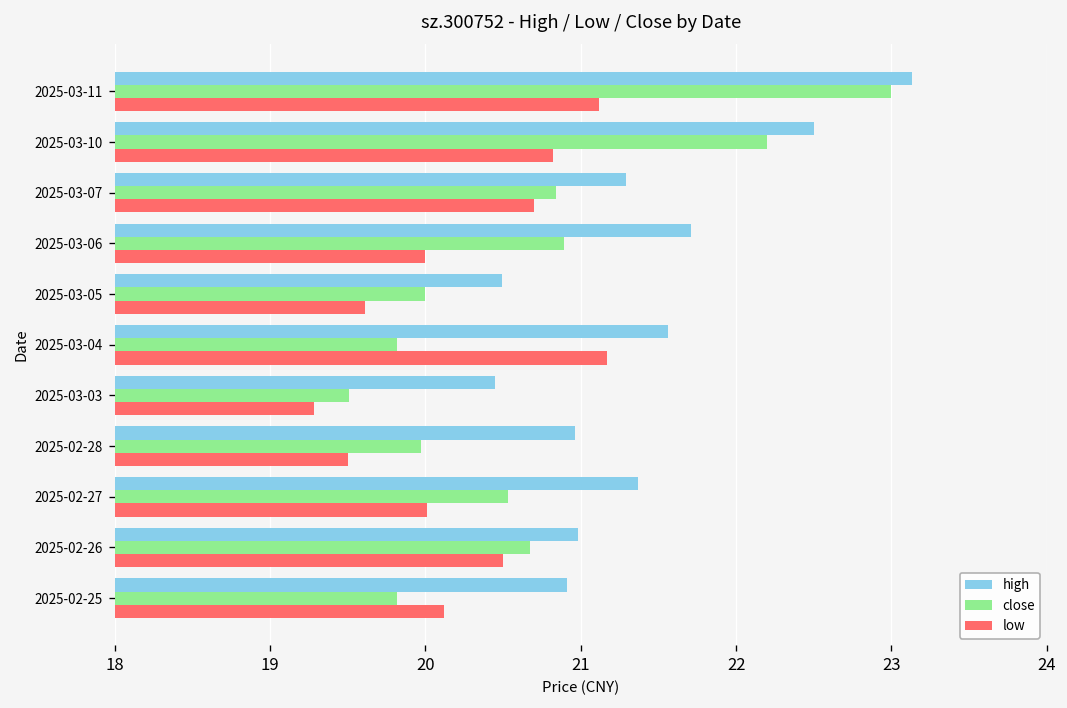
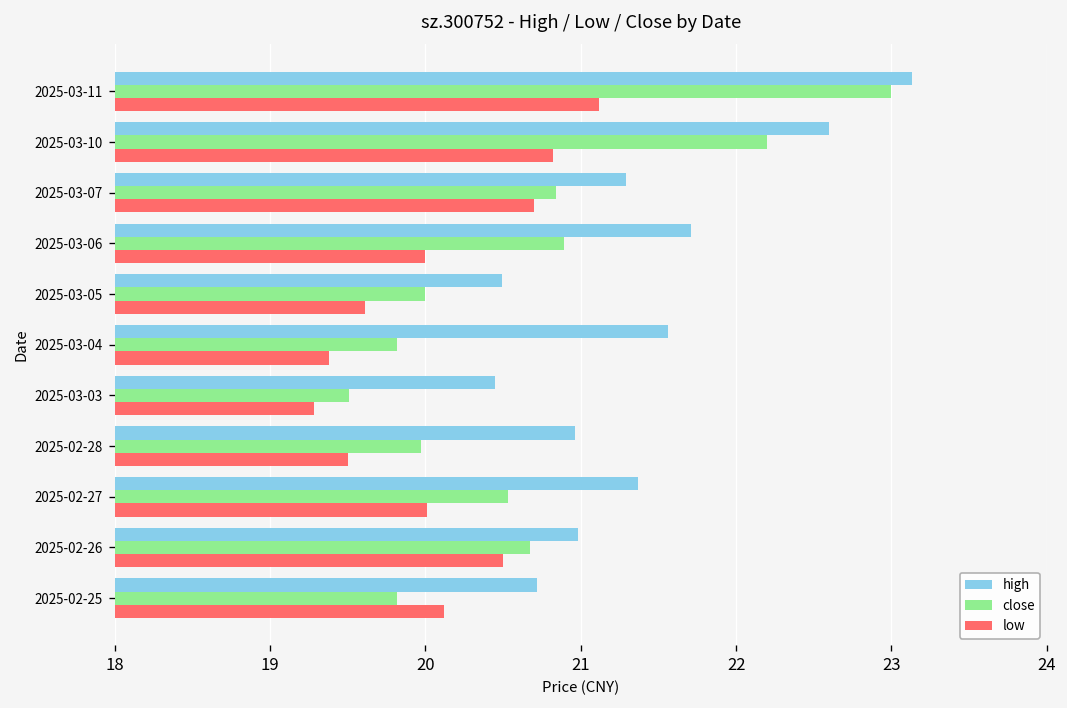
  {
    "high": {
      "2025-03-11": 23.13,
-     "2025-03-10": 22.5,
+     "2025-03-10": 22.6,
      "2025-03-07": 21.29,
      "2025-03-06": 21.71,
      "2025-03-05": 20.49,
      "2025-03-04": 21.56,
      "2025-03-03": 20.45,
      "2025-02-28": 20.96,
      "2025-02-27": 21.37,
      "2025-02-26": 20.98,
-     "2025-02-25": 20.91
+     "2025-02-25": 20.72
    },
    "close": {
      "2025-03-11": 23.00,
      "2025-03-10": 22.20,
      "2025-03-07": 20.84,
      "2025-03-06": 20.89,
      "2025-03-05": 20.00,
      "2025-03-04": 19.82,
      "2025-03-03": 19.51,
      "2025-02-28": 19.97,
      "2025-02-27": 20.53,
      "2025-02-26": 20.67,
      "2025-02-25": 19.82
    },
    "low": {
      "2025-03-11": 21.12,
      "2025-03-10": 20.82,
      "2025-03-07": 20.70,
      "2025-03-06": 20.00,
      "2025-03-05": 19.61,
-     "2025-03-04": 21.17,
+     "2025-03-04": 19.38,
      "2025-03-03": 19.28,
      "2025-02-28": 19.50,
      "2025-02-27": 20.01,
      "2025-02-26": 20.50,
      "2025-02-25": 20.12
    }
  }
